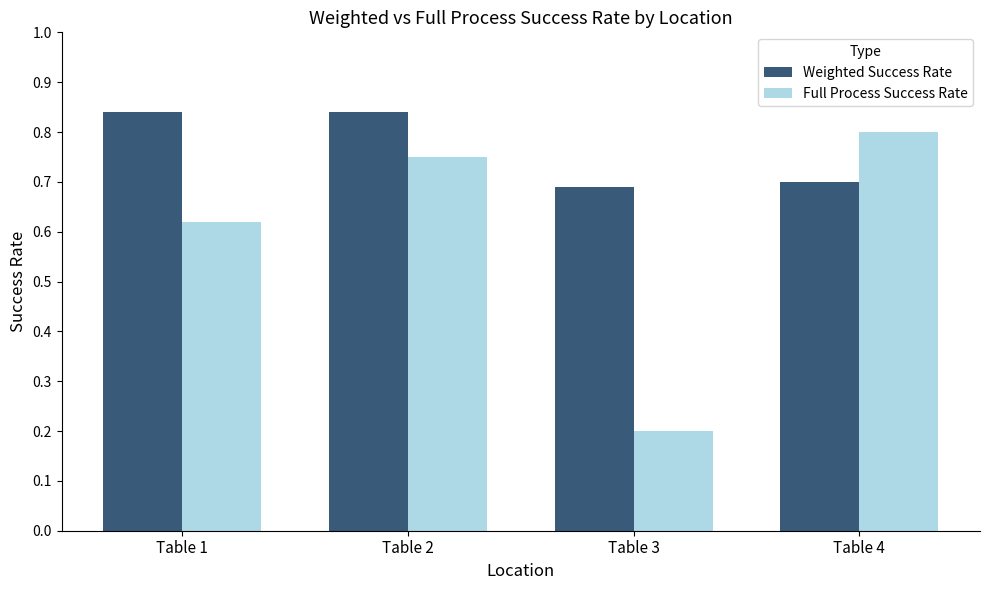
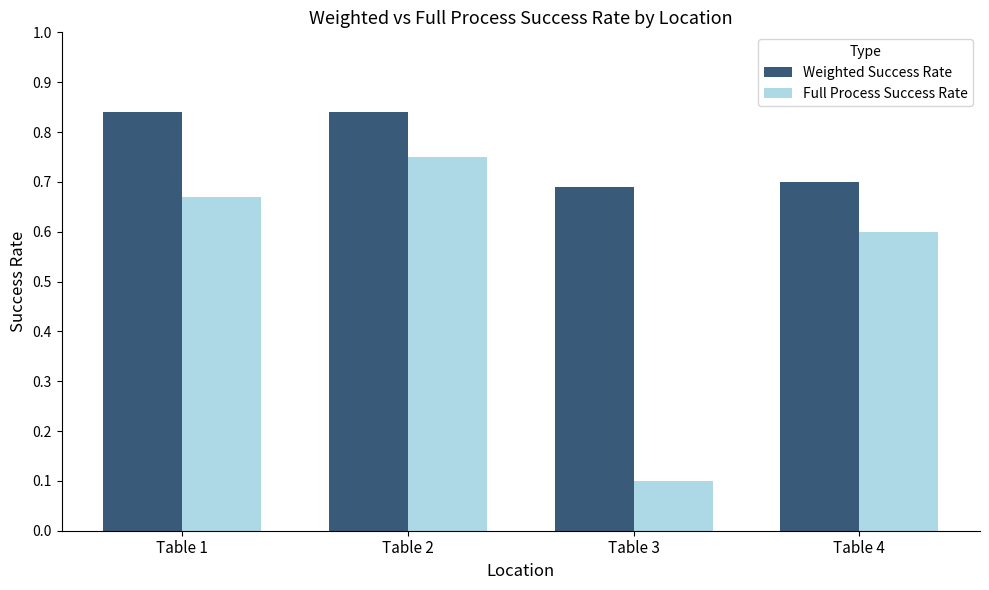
  {
    "Weighted Success Rate": {
      "Table 1": 0.84,
      "Table 2": 0.84,
      "Table 3": 0.69,
      "Table 4": 0.70
    },
    "Full Process Success Rate": {
-     "Table 1": 0.62,
+     "Table 1": 0.67,
      "Table 2": 0.75,
-     "Table 3": 0.2,
-     "Table 4": 0.8
+     "Table 3": 0.1,
+     "Table 4": 0.6
    }
  }
